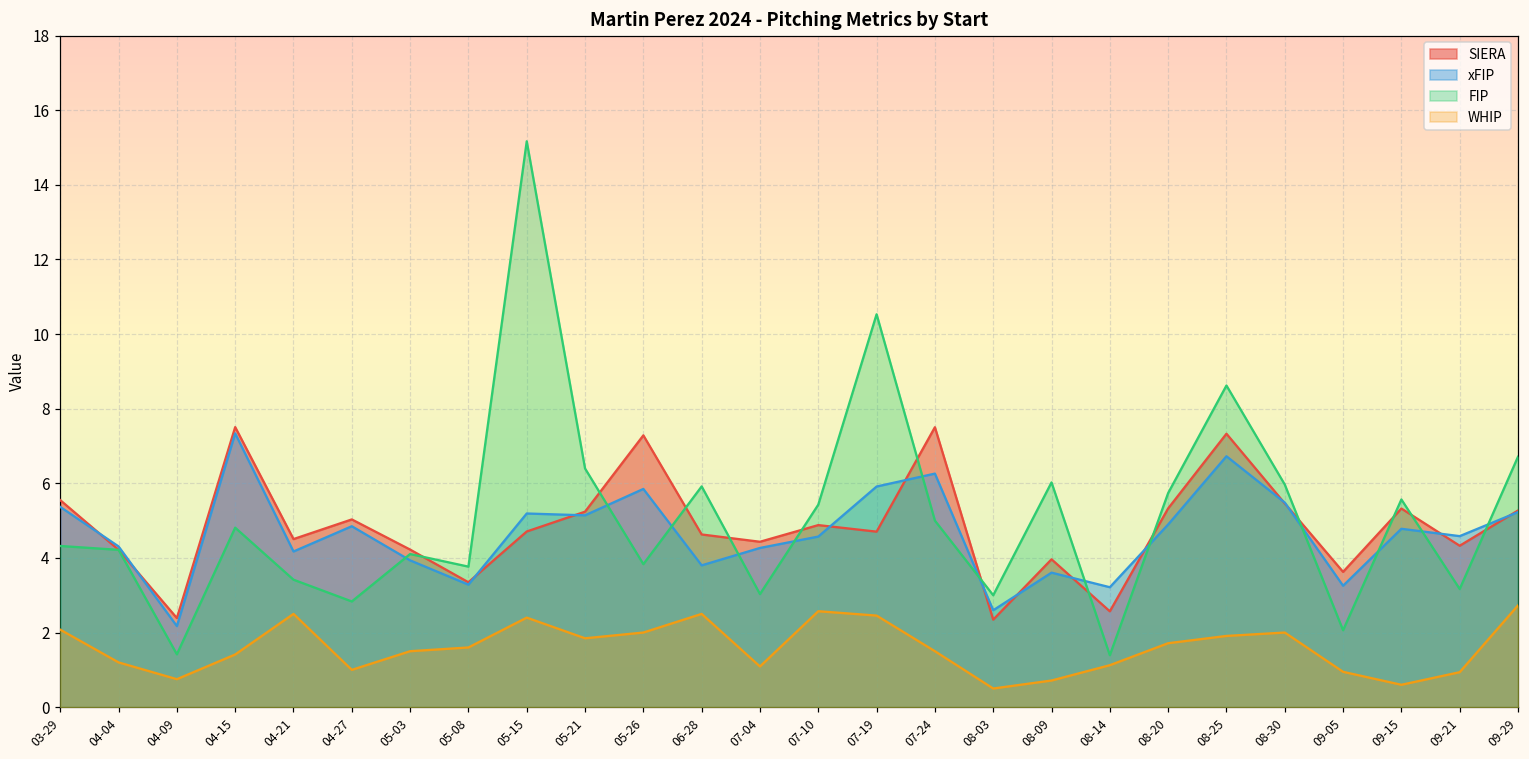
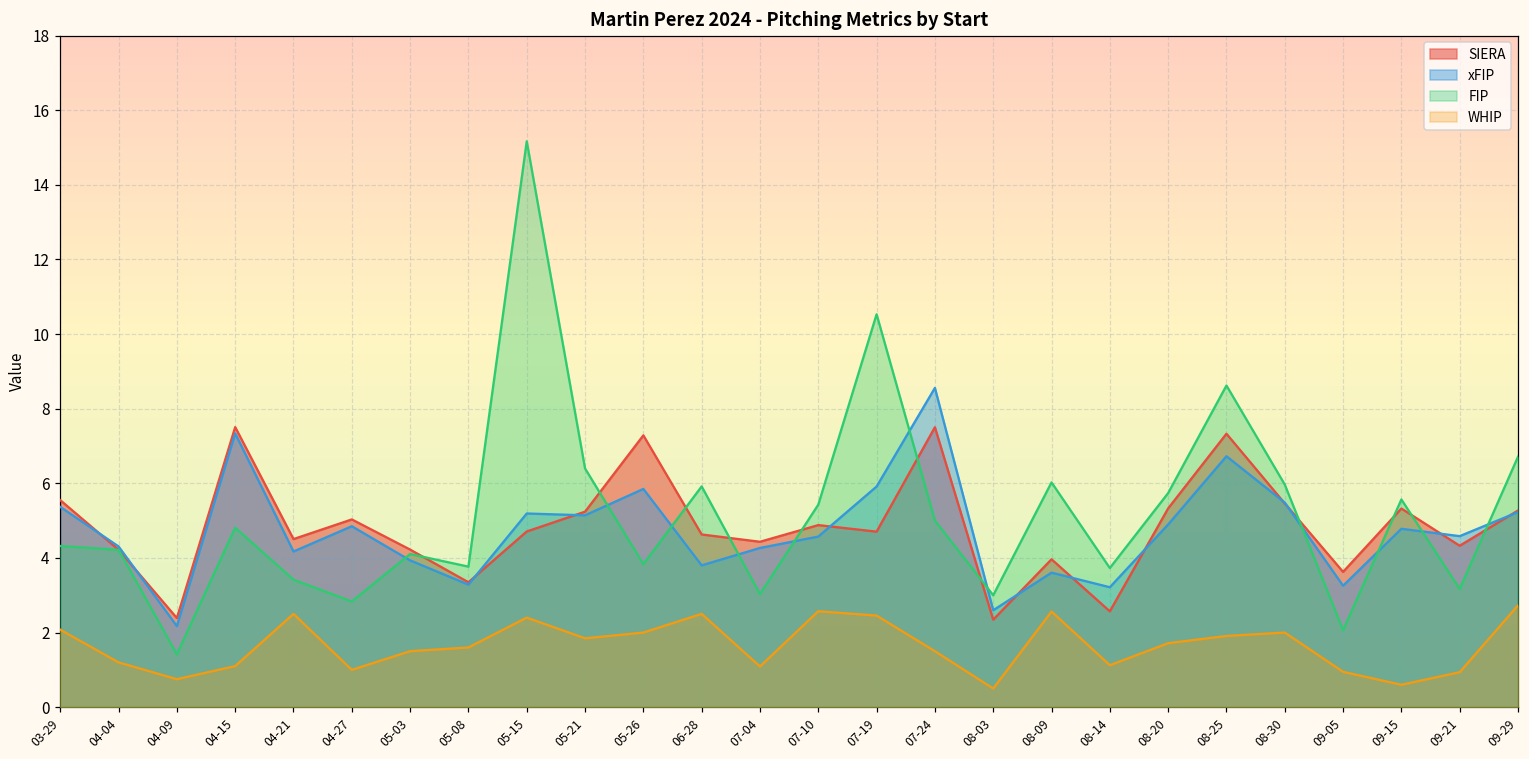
  {
    "SIERA": {
      "03-29": 5.5,
      "04-09": 2.4,
      "04-15": 7.5,
      "04-21": 4.5,
      "04-27": 5.0,
      "05-03": 4.2,
      "05-15": 4.7,
      "05-21": 5.2,
      "05-26": 7.3,
      "06-28": 4.6,
      "07-04": 4.4,
      "07-10": 4.9,
      "07-19": 4.7,
      "07-24": 7.5,
      "08-03": 2.3,
      "08-09": 4.0,
      "08-14": 2.6,
      "08-20": 5.3,
      "08-25": 7.3,
      "09-05": 3.6,
      "09-15": 5.3,
      "09-21": 4.3
    },
    "xFIP": {
      "03-29": 5.4,
      "04-04": 4.3,
      "04-09": 2.2,
      "04-15": 7.3,
      "04-21": 4.2,
      "04-27": 4.8,
      "05-03": 3.9,
      "05-15": 5.2,
      "05-21": 5.1,
      "05-26": 5.8,
      "06-28": 3.8,
      "07-04": 4.3,
      "07-10": 4.6,
      "07-19": 5.9,
-     "07-24": 6.3,
+     "07-24": 8.6,
      "08-03": 2.6,
      "08-09": 3.6,
      "08-14": 3.2,
      "08-20": 4.9,
      "08-25": 6.7,
      "09-05": 3.3,
      "09-15": 4.8,
      "09-21": 4.6
    },
    "FIP": {
      "03-29": 4.3,
      "04-09": 1.4,
      "04-15": 4.8,
      "04-21": 3.4,
      "04-27": 2.8,
      "05-03": 4.1,
      "05-08": 3.8,
      "05-15": 15.2,
      "05-21": 6.4,
      "05-26": 3.8,
      "06-28": 5.9,
      "07-04": 3.0,
      "07-10": 5.4,
      "07-19": 10.5,
      "07-24": 5.0,
      "08-03": 3.0,
      "08-09": 6.0,
-     "08-14": 1.4,
+     "08-14": 3.7,
      "08-20": 5.7,
      "08-25": 8.6,
      "08-30": 6.0,
      "09-05": 2.1,
      "09-15": 5.6,
      "09-21": 3.2,
      "09-29": 6.7
    },
    "WHIP": {
      "03-29": 2.1,
      "04-04": 1.2,
      "04-09": 0.8,
-     "04-15": 1.4,
+     "04-15": 1.1,
      "04-21": 2.5,
      "04-27": 1.0,
      "05-03": 1.5,
      "05-08": 1.6,
      "05-15": 2.4,
      "05-21": 1.8,
      "05-26": 2.0,
      "06-28": 2.5,
      "07-04": 1.1,
      "07-10": 2.6,
      "07-19": 2.5,
      "07-24": 1.5,
      "08-03": 0.5,
-     "08-09": 0.7,
+     "08-09": 2.6,
      "08-14": 1.1,
      "08-20": 1.7,
      "08-25": 1.9,
      "08-30": 2.0,
      "09-05": 0.9,
      "09-15": 0.6,
      "09-21": 0.9,
      "09-29": 2.7
    }
  }
